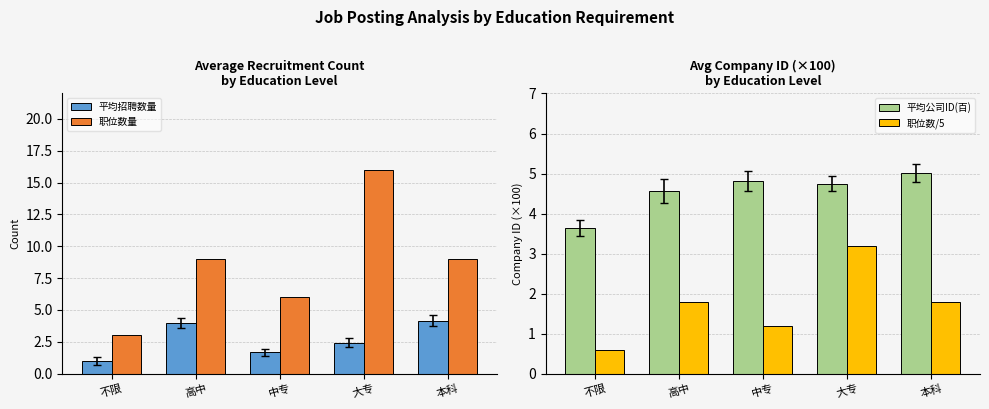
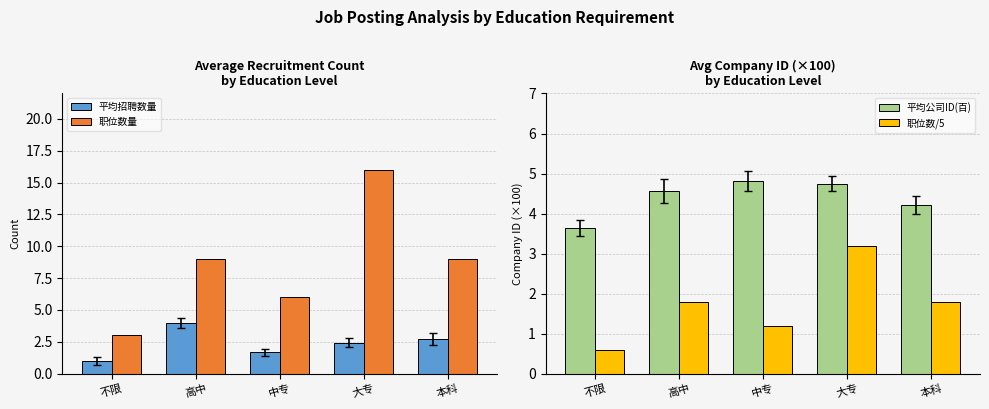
  {
    "Average Recruitment Count by Education Level": {
      "平均招聘数量": {
        "不限": 1.0,
        "高中": 4.0,
        "中专": 1.7,
        "大专": 2.4,
-       "本科": 4.2
+       "本科": 2.7
      },
      "职位数量": {
        "不限": 3.0,
        "高中": 9.0,
        "中专": 6.0,
        "大专": 16.0,
        "本科": 9.0
      }
    },
    "Avg Company ID (×100) by Education Level": {
      "平均公司ID(百)": {
        "不限": 3.6,
        "高中": 4.6,
        "中专": 4.8,
        "大专": 4.8,
-       "本科": 5.0
+       "本科": 4.2
      },
      "职位数/5": {
        "不限": 0.6,
        "高中": 1.8,
        "中专": 1.2,
        "大专": 3.2,
        "本科": 1.8
      }
    }
  }
